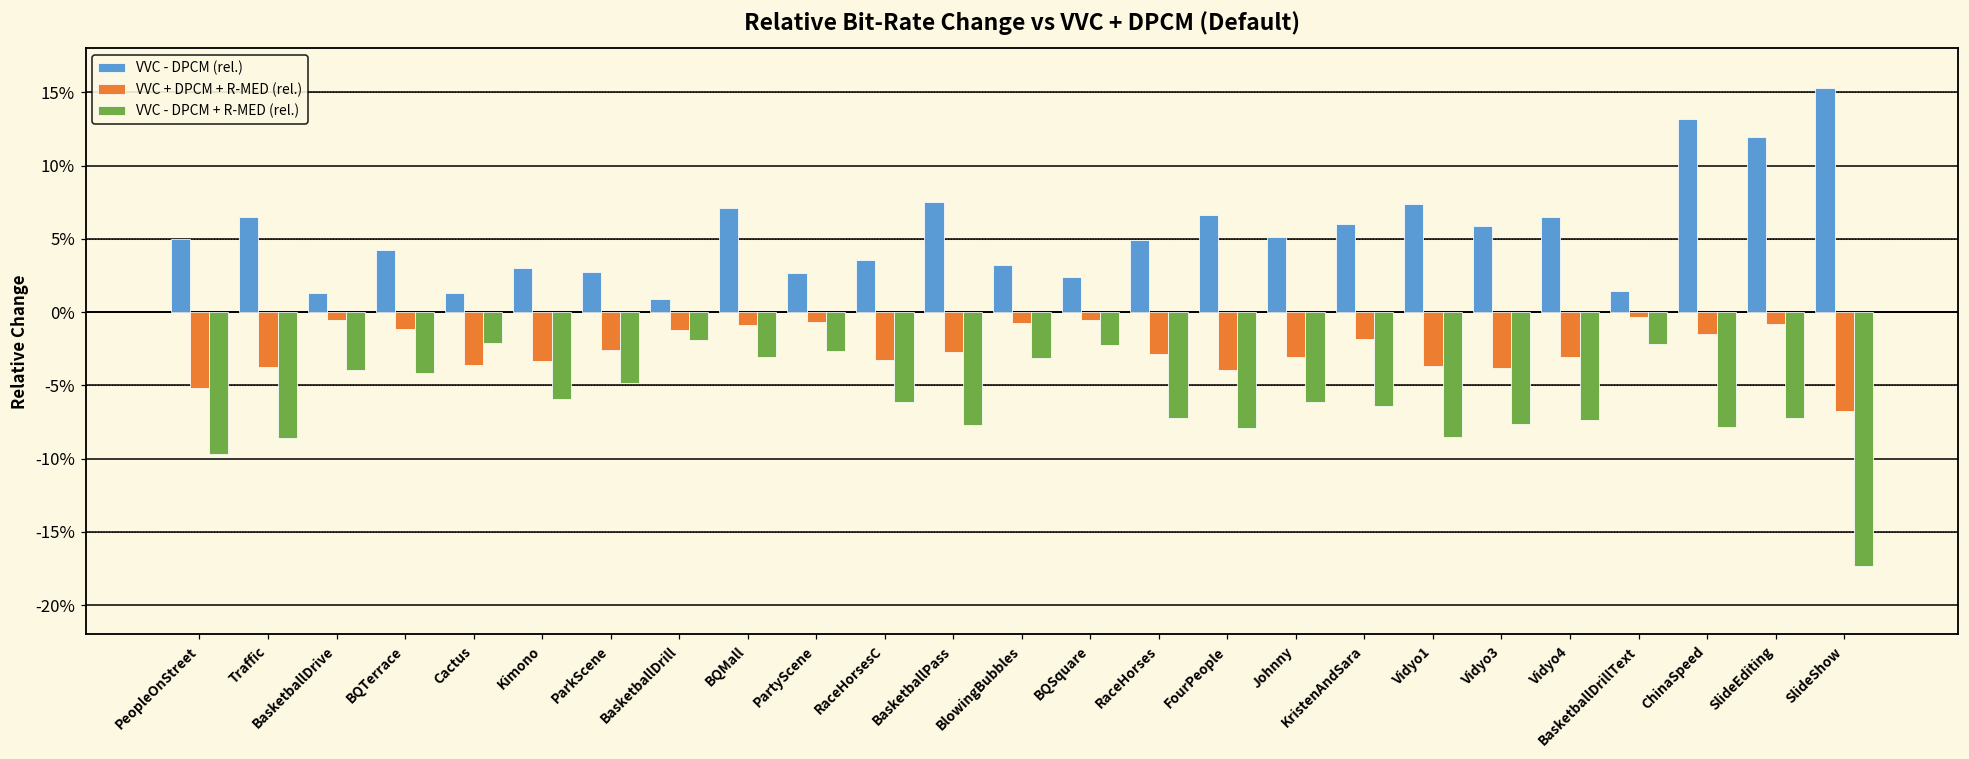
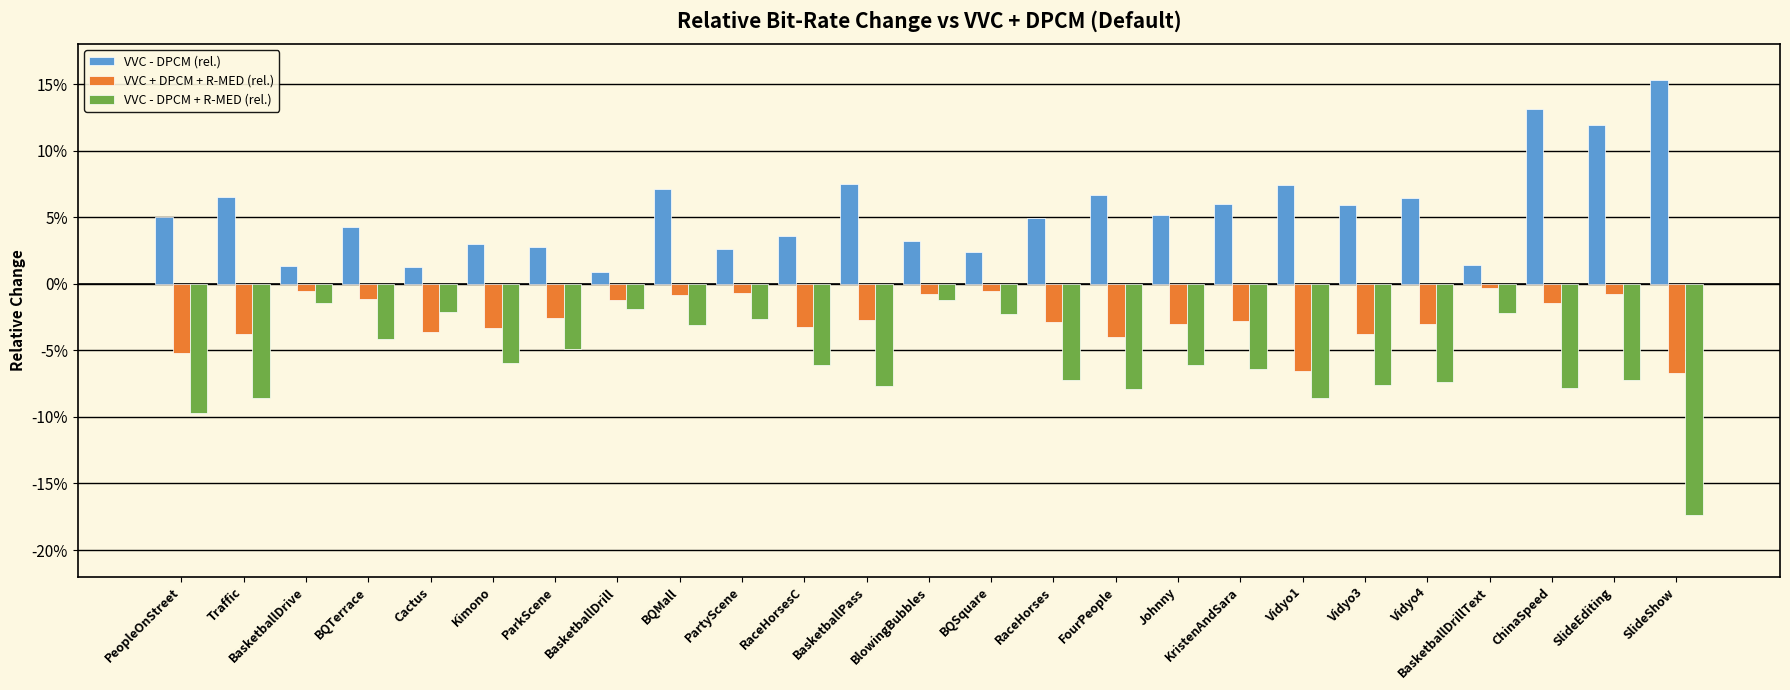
  {
    "VVC - DPCM (rel.)": {
      "PeopleOnStreet": "5.0%",
      "Traffic": "6.5%",
      "BasketballDrive": "1.3%",
      "BQTerrace": "4.3%",
      "Cactus": "1.3%",
      "Kimono": "3.0%",
      "ParkScene": "2.8%",
      "BasketballDrill": "0.9%",
      "BQMall": "7.1%",
      "PartyScene": "2.6%",
      "RaceHorsesC": "3.6%",
      "BasketballPass": "7.5%",
      "BlowingBubbles": "3.2%",
      "BQSquare": "2.4%",
      "RaceHorses": "4.9%",
      "FourPeople": "6.6%",
      "Johnny": "5.1%",
      "KristenAndSara": "6.0%",
      "Vidyo1": "7.4%",
      "Vidyo3": "5.9%",
      "Vidyo4": "6.5%",
      "BasketballDrillText": "1.4%",
      "ChinaSpeed": "13.2%",
      "SlideEditing": "11.9%",
      "SlideShow": "15.3%"
    },
    "VVC + DPCM + R-MED (rel.)": {
      "PeopleOnStreet": "-5.2%",
      "Traffic": "-3.8%",
      "BasketballDrive": "-0.5%",
      "BQTerrace": "-1.1%",
      "Cactus": "-3.6%",
      "Kimono": "-3.4%",
      "ParkScene": "-2.6%",
      "BasketballDrill": "-1.2%",
      "BQMall": "-0.9%",
      "PartyScene": "-0.7%",
      "RaceHorsesC": "-3.2%",
      "BasketballPass": "-2.7%",
      "BlowingBubbles": "-0.7%",
      "BQSquare": "-0.6%",
      "RaceHorses": "-2.9%",
      "FourPeople": "-4.0%",
      "Johnny": "-3.0%",
-     "KristenAndSara": "-1.8%",
-     "Vidyo1": "-3.7%",
+     "KristenAndSara": "-2.8%",
+     "Vidyo1": "-6.5%",
      "Vidyo3": "-3.8%",
      "Vidyo4": "-3.0%",
      "BasketballDrillText": "-0.3%",
      "ChinaSpeed": "-1.5%",
      "SlideEditing": "-0.8%",
      "SlideShow": "-6.7%"
    },
    "VVC - DPCM + R-MED (rel.)": {
      "PeopleOnStreet": "-9.7%",
      "Traffic": "-8.6%",
-     "BasketballDrive": "-3.9%",
+     "BasketballDrive": "-1.4%",
      "BQTerrace": "-4.2%",
      "Cactus": "-2.1%",
      "Kimono": "-6.0%",
      "ParkScene": "-4.9%",
      "BasketballDrill": "-1.9%",
      "BQMall": "-3.1%",
      "PartyScene": "-2.6%",
      "RaceHorsesC": "-6.1%",
      "BasketballPass": "-7.7%",
-     "BlowingBubbles": "-3.1%",
+     "BlowingBubbles": "-1.2%",
      "BQSquare": "-2.2%",
      "RaceHorses": "-7.2%",
      "FourPeople": "-7.9%",
      "Johnny": "-6.1%",
      "KristenAndSara": "-6.4%",
      "Vidyo1": "-8.6%",
      "Vidyo3": "-7.6%",
      "Vidyo4": "-7.4%",
      "BasketballDrillText": "-2.2%",
      "ChinaSpeed": "-7.9%",
      "SlideEditing": "-7.2%",
      "SlideShow": "-17.4%"
    }
  }
